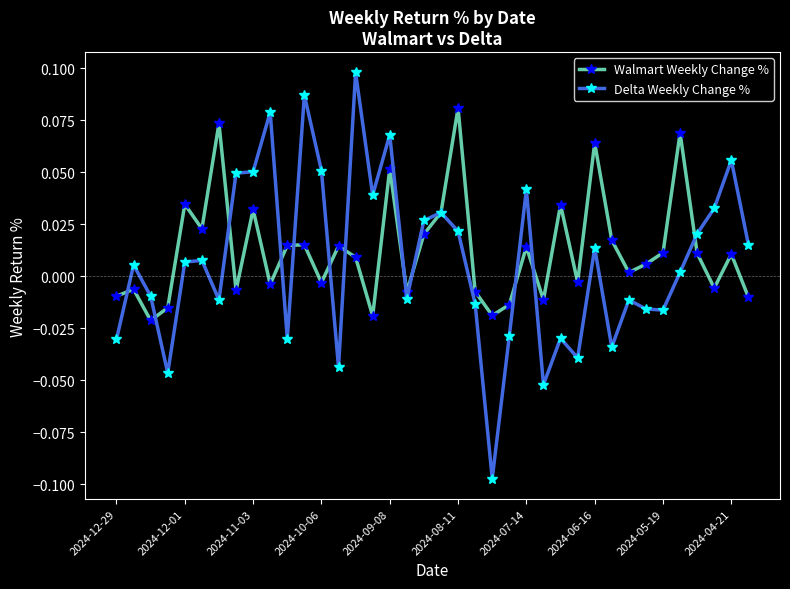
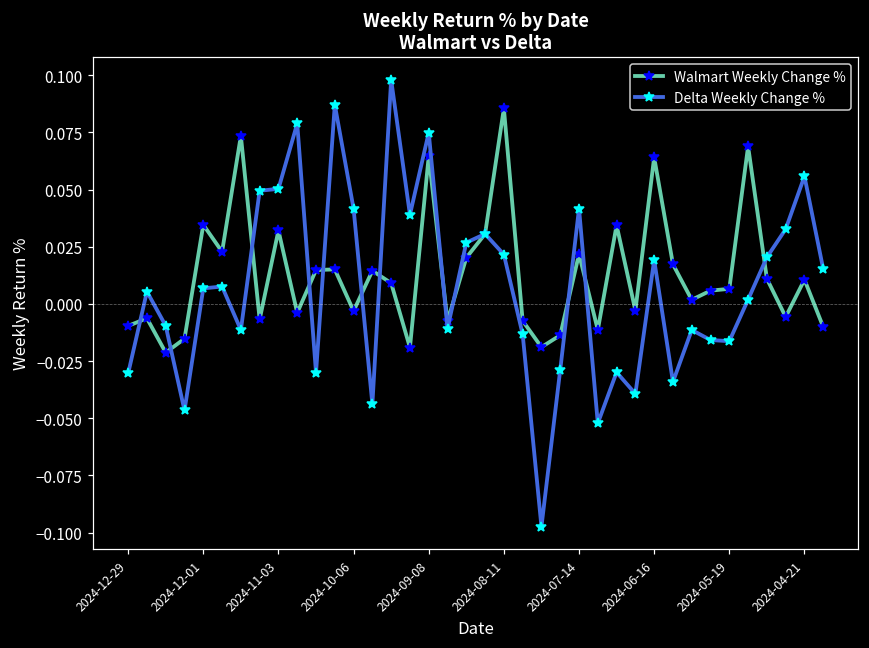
  {
    "Walmart Weekly Change %": {
      "2024-12-29": -0.010,
      "2024-12-01": 0.035,
      "2024-11-03": 0.032,
      "2024-10-06": -0.003,
-     "2024-09-08": 0.052,
-     "2024-08-11": 0.081,
-     "2024-07-14": 0.014,
+     "2024-09-08": 0.065,
+     "2024-08-11": 0.086,
+     "2024-07-14": 0.022,
      "2024-06-16": 0.064,
-     "2024-05-19": 0.011,
+     "2024-05-19": 0.007,
      "2024-04-21": 0.011
    },
    "Delta Weekly Change %": {
      "2024-12-29": -0.030,
      "2024-12-01": 0.007,
      "2024-11-03": 0.050,
-     "2024-10-06": 0.051,
-     "2024-09-08": 0.068,
+     "2024-10-06": 0.042,
+     "2024-09-08": 0.075,
      "2024-08-11": 0.022,
      "2024-07-14": 0.042,
-     "2024-06-16": 0.014,
+     "2024-06-16": 0.019,
      "2024-05-19": -0.016,
      "2024-04-21": 0.056
    }
  }
